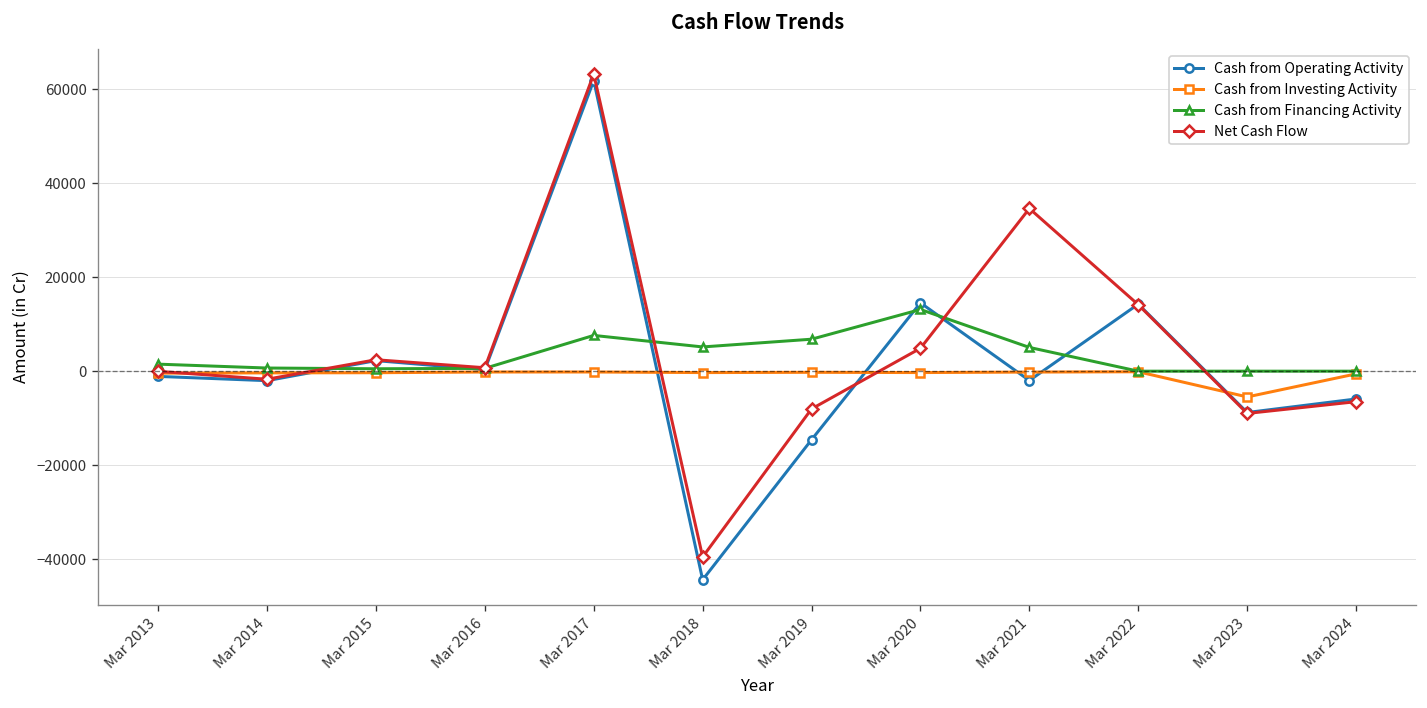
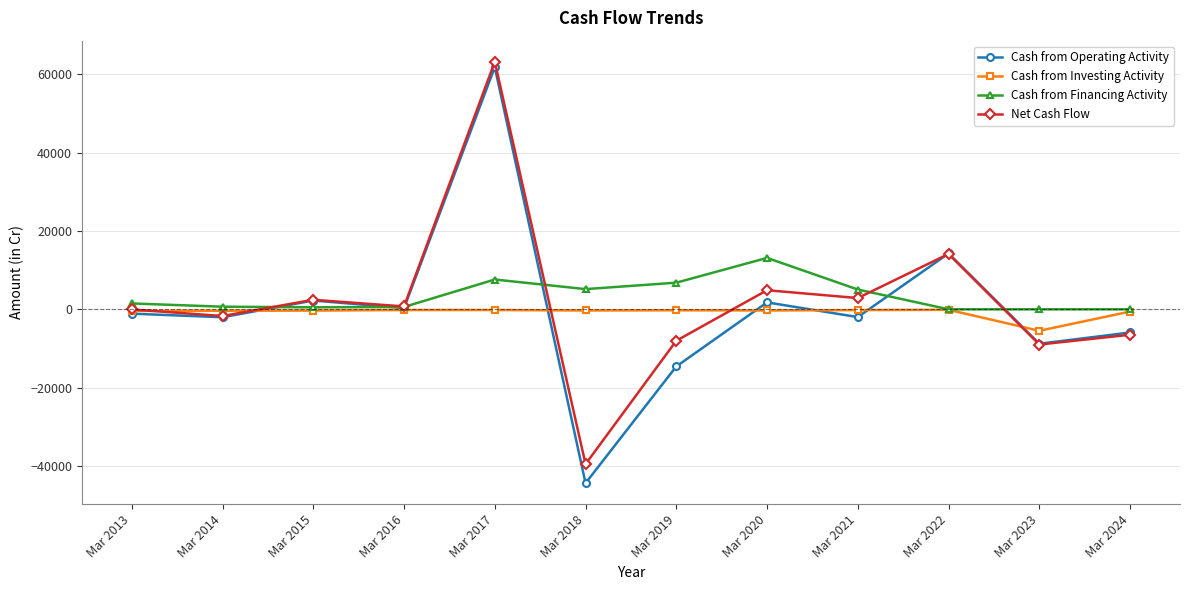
  {
    "Cash from Operating Activity": {
      "Mar 2013": -1000,
      "Mar 2017": 62000,
      "Mar 2018": -44000,
      "Mar 2019": -15000,
-     "Mar 2020": 15000,
+     "Mar 2020": 2000,
      "Mar 2021": -2000
    },
    "Cash from Investing Activity": {
      "Mar 2014": 0,
      "Mar 2015": 0,
      "Mar 2017": 0,
      "Mar 2018": 0,
      "Mar 2019": 0,
      "Mar 2020": 0,
      "Mar 2021": 0,
      "Mar 2023": -5000
    },
    "Cash from Financing Activity": {
      "Mar 2013": 1000,
      "Mar 2014": 1000,
      "Mar 2015": 1000,
      "Mar 2017": 8000,
      "Mar 2018": 5000,
      "Mar 2019": 7000,
      "Mar 2020": 13000,
      "Mar 2021": 5000,
      "Mar 2023": 0
    },
    "Net Cash Flow": {
      "Mar 2017": 63000,
      "Mar 2018": -40000,
      "Mar 2019": -8000,
      "Mar 2020": 5000,
-     "Mar 2021": 35000
+     "Mar 2021": 3000
    }
  }
